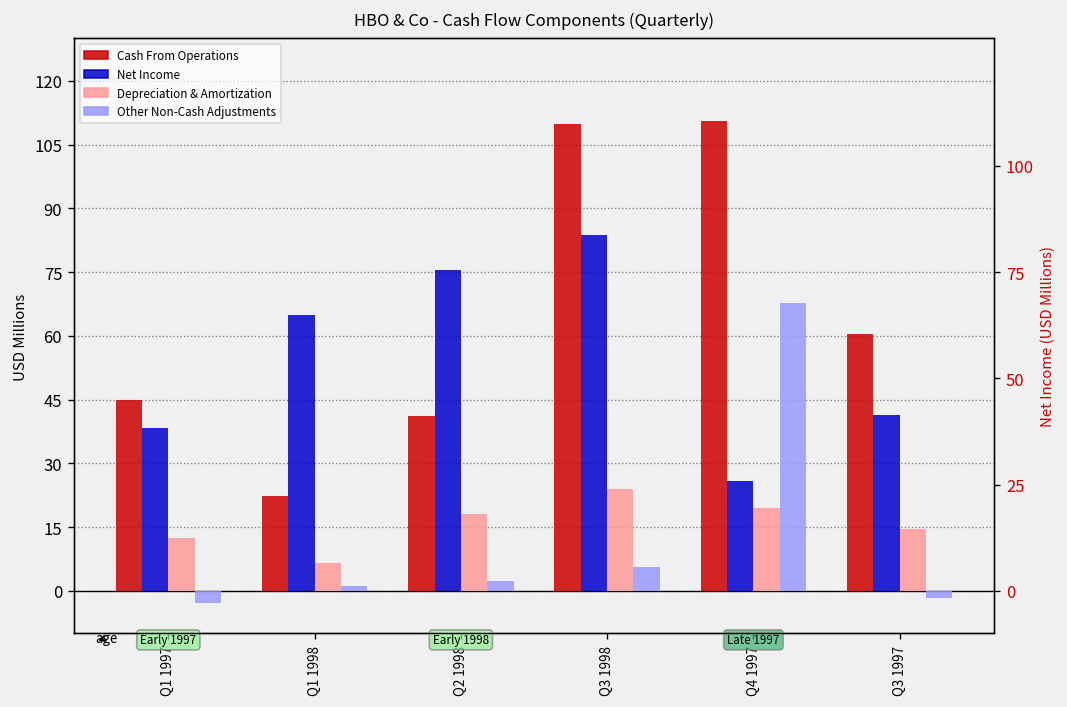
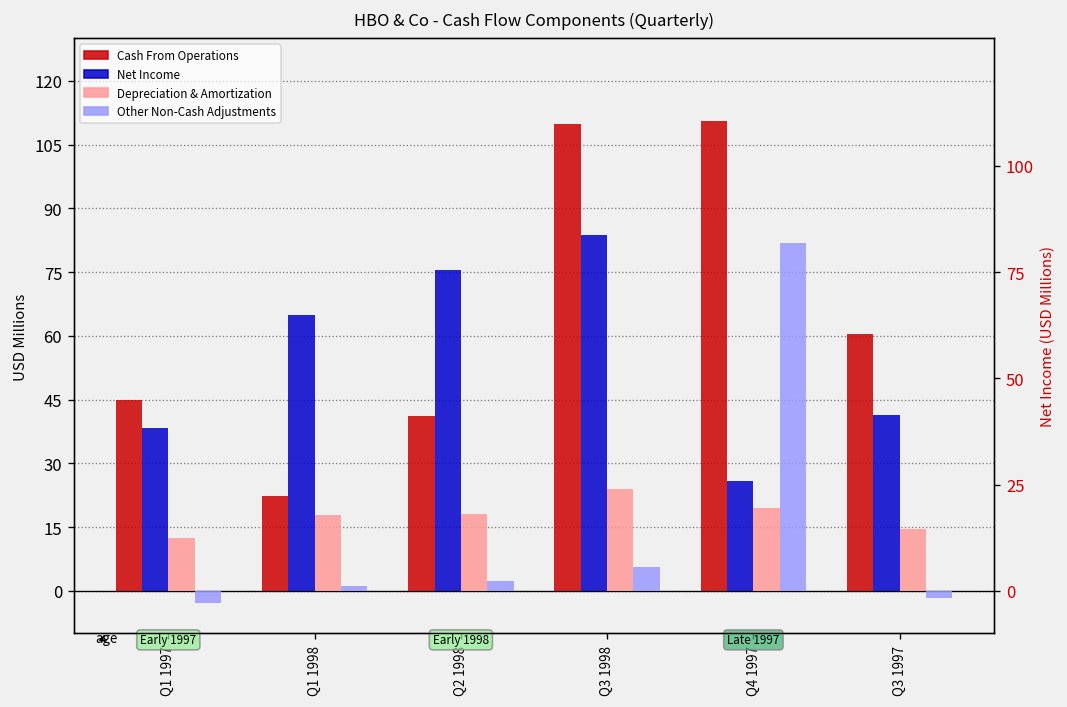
  {
    "Cash From Operations": {
      "Q1 1997": 45,
      "Q1 1998": 22,
      "Q2 1998": 41,
      "Q3 1998": 110,
      "Q4 1997": 110,
      "Q3 1997": 60
    },
    "Net Income": {
      "Q1 1997": 38,
      "Q1 1998": 65,
      "Q2 1998": 76,
      "Q3 1998": 84,
      "Q4 1997": 26,
      "Q3 1997": 41
    },
    "Depreciation & Amortization": {
      "Q1 1997": 13,
-     "Q1 1998": 7,
+     "Q1 1998": 18,
      "Q2 1998": 18,
      "Q3 1998": 24,
      "Q4 1997": 19,
      "Q3 1997": 15
    },
    "Other Non-Cash Adjustments": {
      "Q1 1997": -3,
      "Q1 1998": 1,
      "Q2 1998": 2,
      "Q3 1998": 6,
-     "Q4 1997": 68,
+     "Q4 1997": 82,
      "Q3 1997": -2
    }
  }
